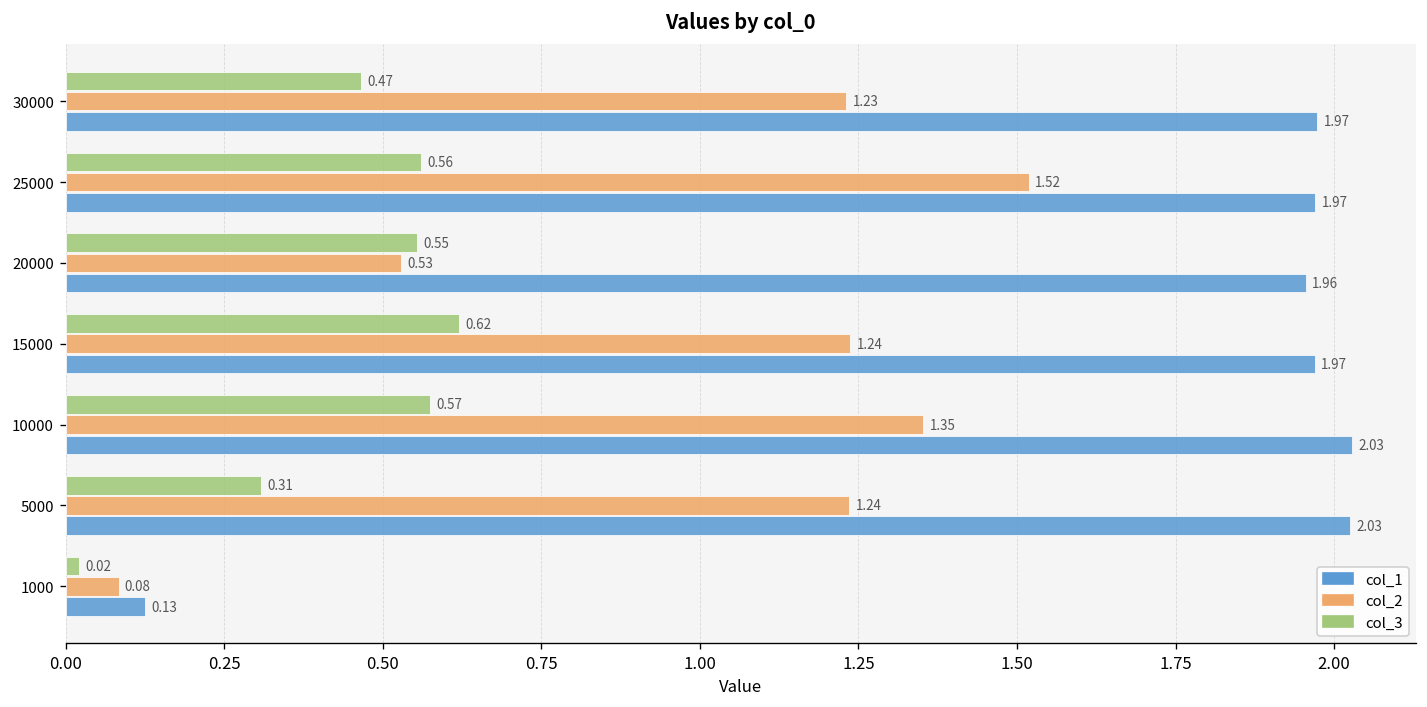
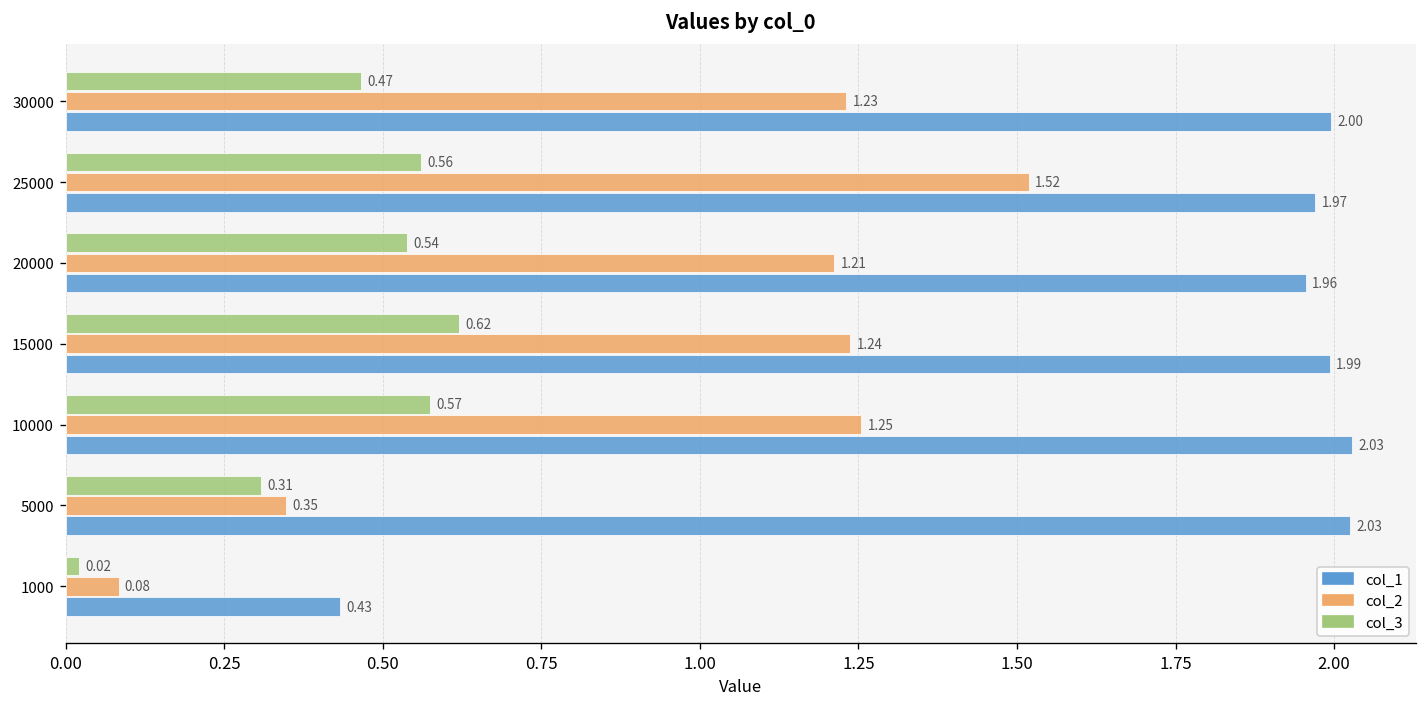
  {
    "col_1": {
-     "30000": 1.97,
+     "30000": 2.00,
      "25000": 1.97,
      "20000": 1.96,
-     "15000": 1.97,
+     "15000": 1.99,
      "10000": 2.03,
      "5000": 2.03,
-     "1000": 0.13
+     "1000": 0.43
    },
    "col_2": {
      "30000": 1.23,
      "25000": 1.52,
-     "20000": 0.53,
+     "20000": 1.21,
      "15000": 1.24,
-     "10000": 1.35,
-     "5000": 1.24,
+     "10000": 1.25,
+     "5000": 0.35,
      "1000": 0.08
    },
    "col_3": {
      "30000": 0.47,
      "25000": 0.56,
-     "20000": 0.55,
+     "20000": 0.54,
      "15000": 0.62,
      "10000": 0.57,
      "5000": 0.31,
      "1000": 0.02
    }
  }
